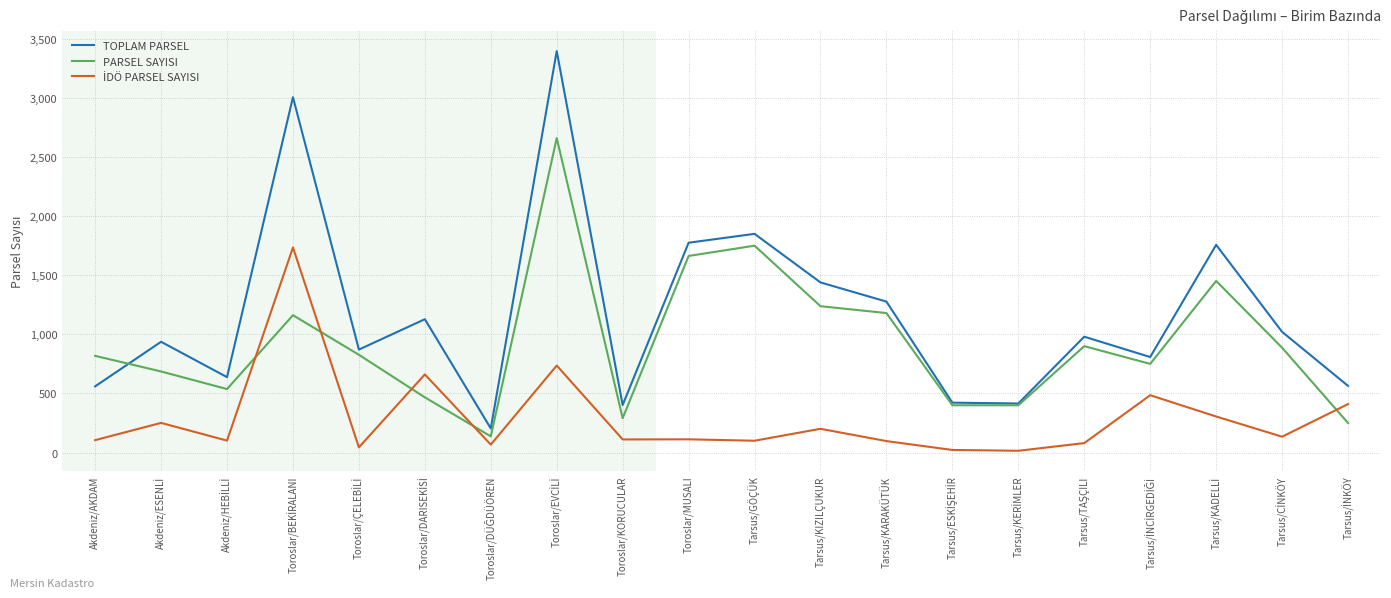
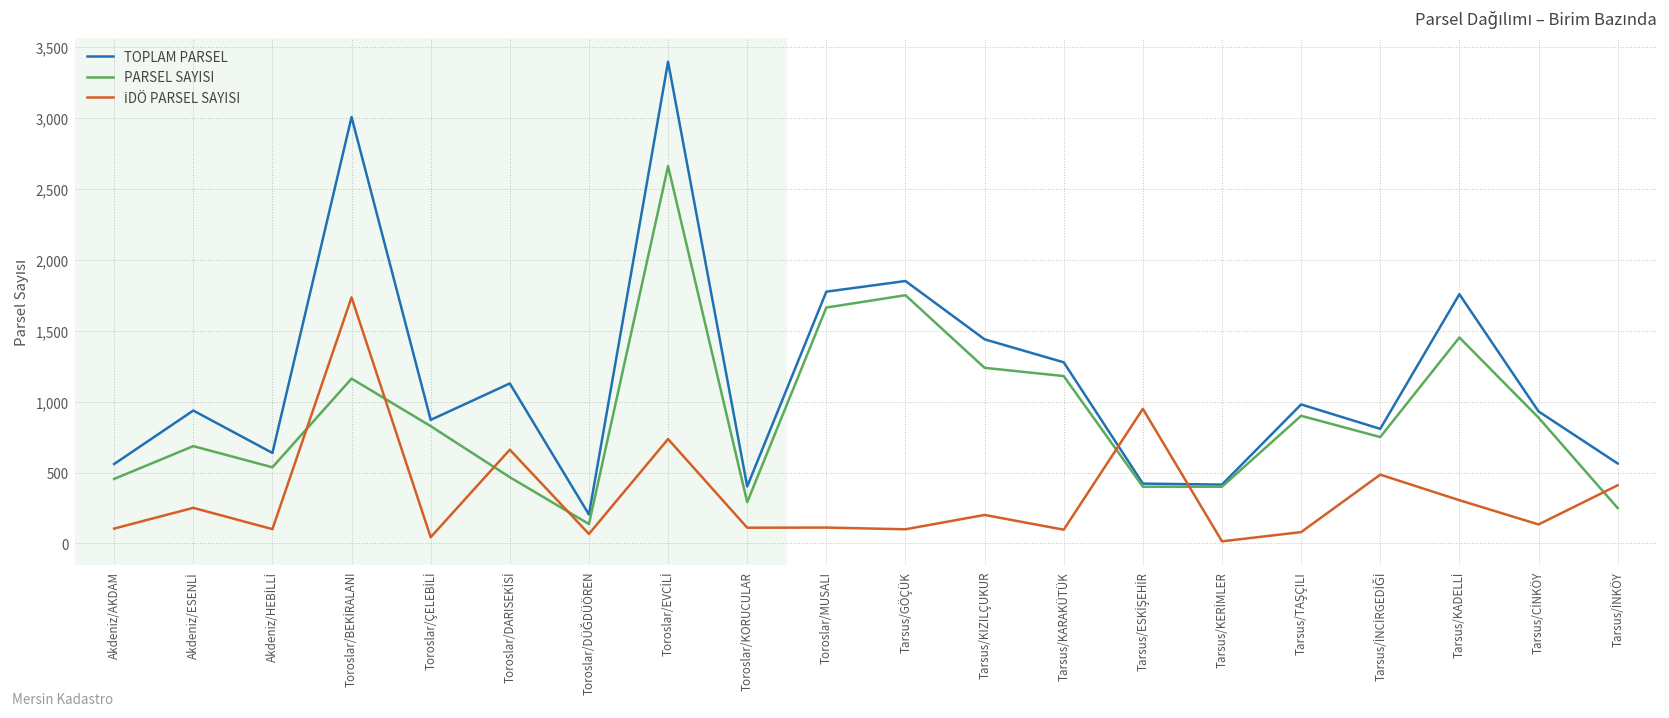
  {
    "TOPLAM PARSEL": {
      "Akdeniz/AKDAM": "560",
      "Akdeniz/ESENLİ": "940",
      "Akdeniz/HEBİLLİ": "640",
      "Toroslar/BEKİRALANI": "3,010",
      "Toroslar/ÇELEBİLİ": "870",
      "Toroslar/DARISEKİSİ": "1,130",
      "Toroslar/DÜĞDÜÖREN": "200",
      "Toroslar/EVCİLİ": "3,400",
      "Toroslar/KORUCULAR": "400",
      "Toroslar/MUSALI": "1,780",
      "Tarsus/GÖÇÜK": "1,850",
      "Tarsus/KIZILÇUKUR": "1,440",
      "Tarsus/KARAKÜTÜK": "1,280",
      "Tarsus/ESKİŞEHİR": "420",
      "Tarsus/TAŞÇILI": "980",
      "Tarsus/İNCİRGEDİĞİ": "810",
      "Tarsus/KADELLİ": "1,760",
-     "Tarsus/CİNKÖY": "1,020",
+     "Tarsus/CİNKÖY": "930",
      "Tarsus/İNKÖY": "560"
    },
    "PARSEL SAYISI": {
-     "Akdeniz/AKDAM": "820",
+     "Akdeniz/AKDAM": "460",
      "Akdeniz/ESENLİ": "690",
      "Akdeniz/HEBİLLİ": "540",
      "Toroslar/BEKİRALANI": "1,160",
      "Toroslar/ÇELEBİLİ": "830",
      "Toroslar/DARISEKİSİ": "470",
      "Toroslar/DÜĞDÜÖREN": "140",
      "Toroslar/EVCİLİ": "2,660",
      "Toroslar/KORUCULAR": "290",
      "Toroslar/MUSALI": "1,660",
      "Tarsus/GÖÇÜK": "1,750",
      "Tarsus/KIZILÇUKUR": "1,240",
      "Tarsus/KARAKÜTÜK": "1,180",
      "Tarsus/ESKİŞEHİR": "400",
      "Tarsus/TAŞÇILI": "900",
      "Tarsus/İNCİRGEDİĞİ": "750",
      "Tarsus/KADELLİ": "1,450",
      "Tarsus/CİNKÖY": "890",
      "Tarsus/İNKÖY": "250"
    },
    "İDÖ PARSEL SAYISI": {
      "Akdeniz/AKDAM": "110",
      "Akdeniz/ESENLİ": "250",
      "Akdeniz/HEBİLLİ": "100",
      "Toroslar/BEKİRALANI": "1,740",
      "Toroslar/ÇELEBİLİ": "40",
      "Toroslar/DARISEKİSİ": "660",
      "Toroslar/DÜĞDÜÖREN": "70",
      "Toroslar/EVCİLİ": "740",
      "Toroslar/KORUCULAR": "110",
      "Toroslar/MUSALI": "110",
      "Tarsus/GÖÇÜK": "100",
      "Tarsus/KIZILÇUKUR": "200",
      "Tarsus/KARAKÜTÜK": "100",
-     "Tarsus/ESKİŞEHİR": "20",
+     "Tarsus/ESKİŞEHİR": "950",
      "Tarsus/KERİMLER": "20",
      "Tarsus/TAŞÇILI": "80",
      "Tarsus/İNCİRGEDİĞİ": "490",
      "Tarsus/KADELLİ": "310",
      "Tarsus/CİNKÖY": "130",
      "Tarsus/İNKÖY": "410"
    }
  }
